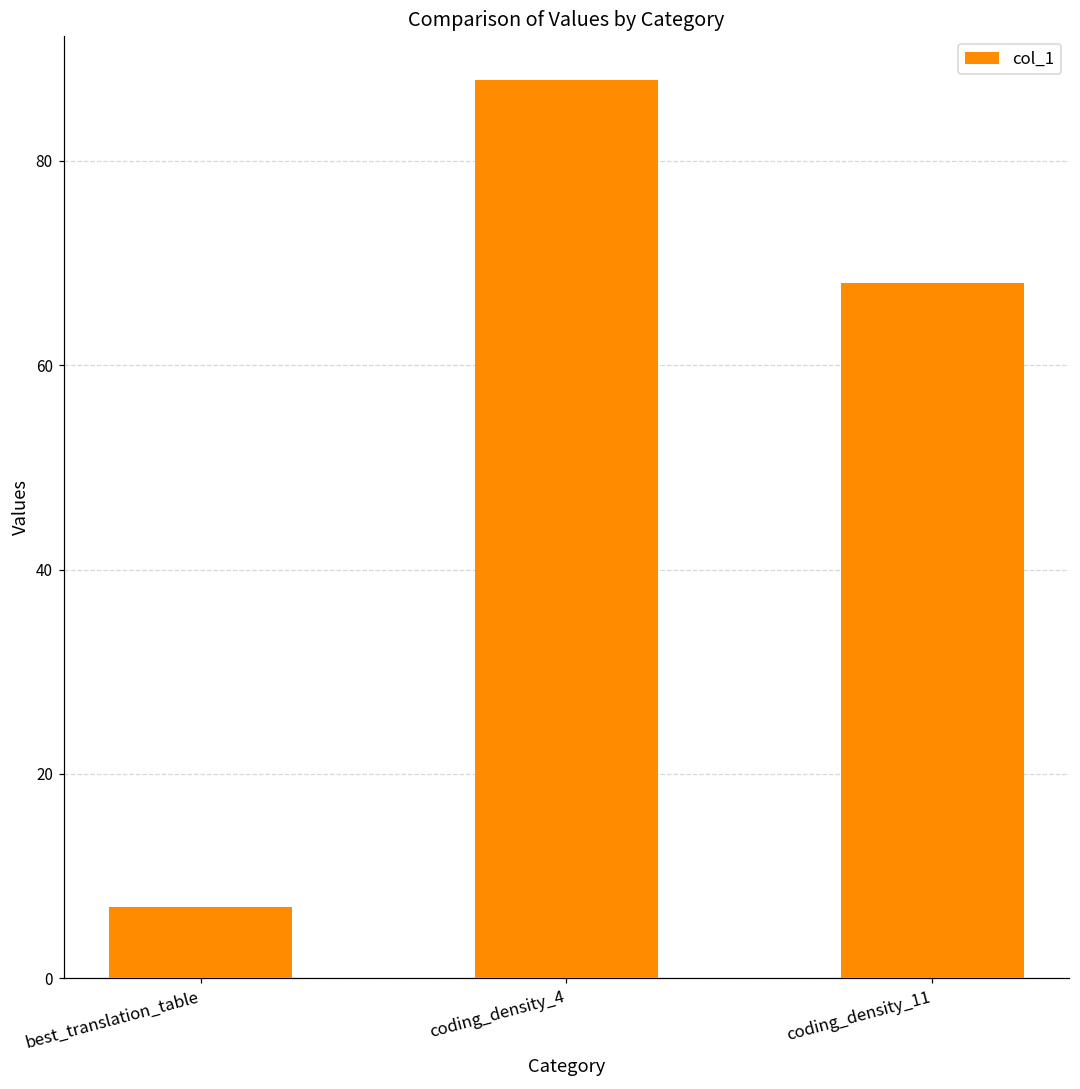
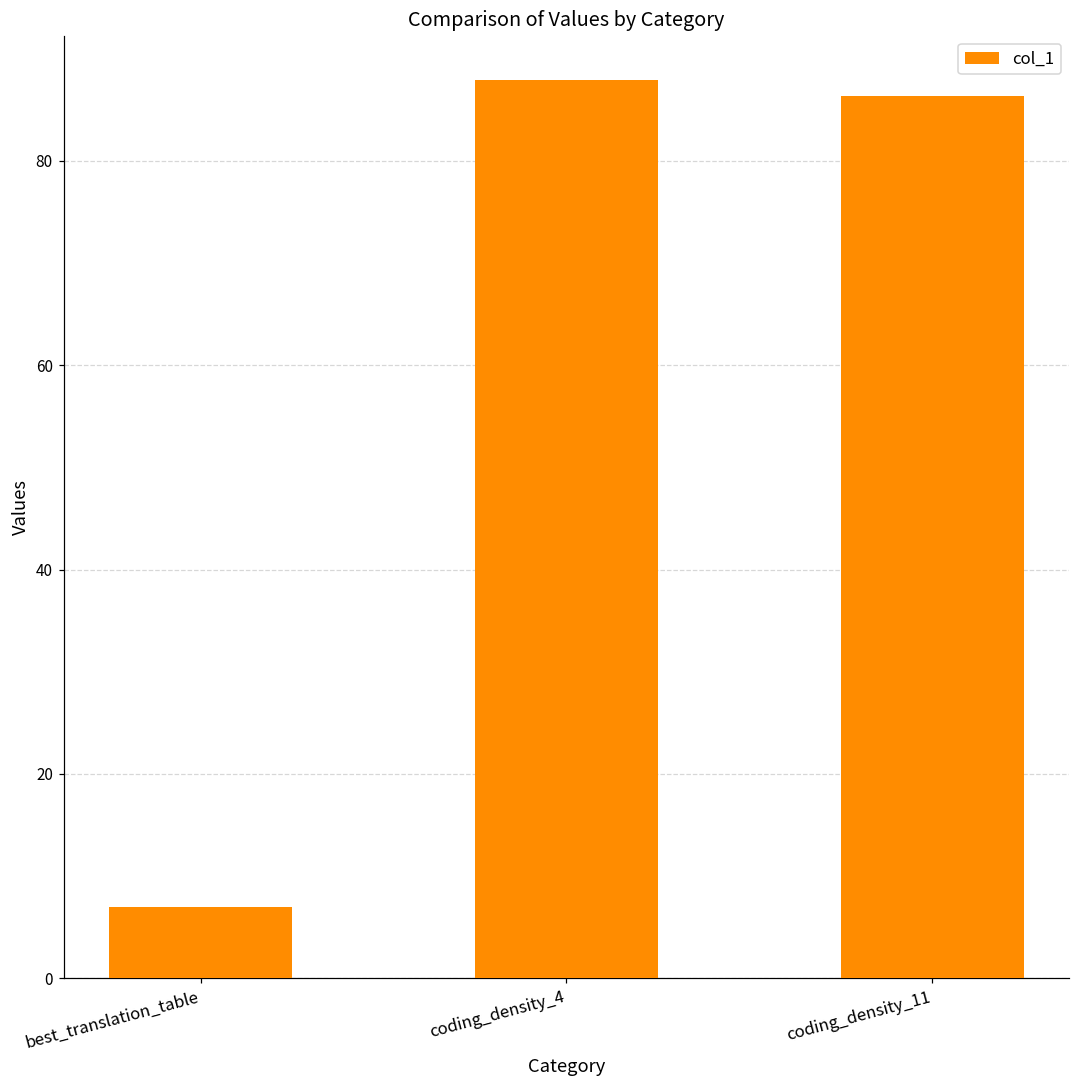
  {
    "best_translation_table": 7,
    "coding_density_4": 88,
-   "coding_density_11": 68
+   "coding_density_11": 86
  }
